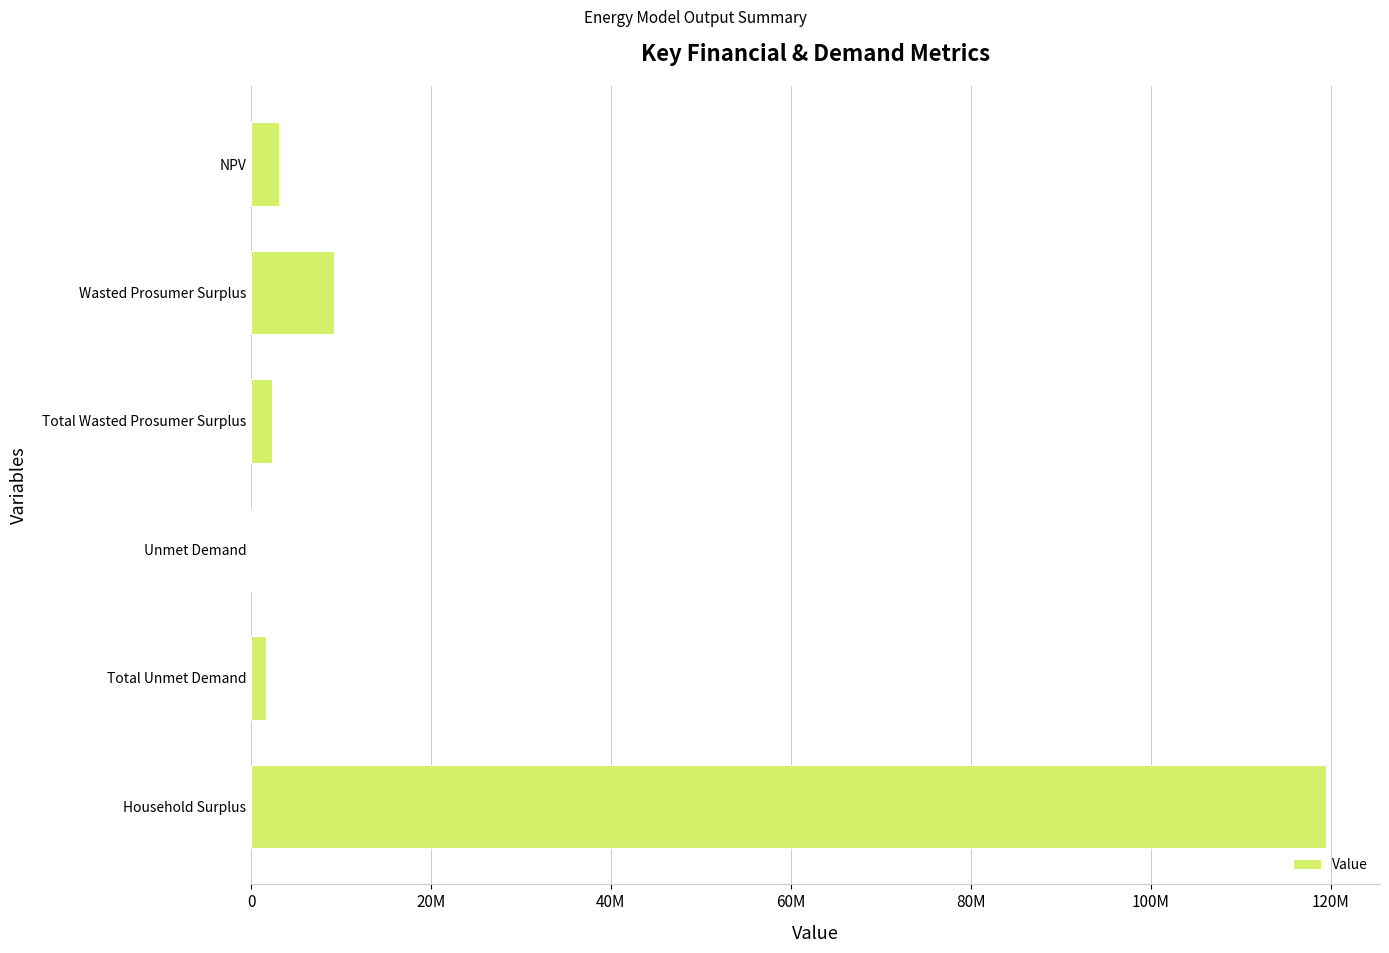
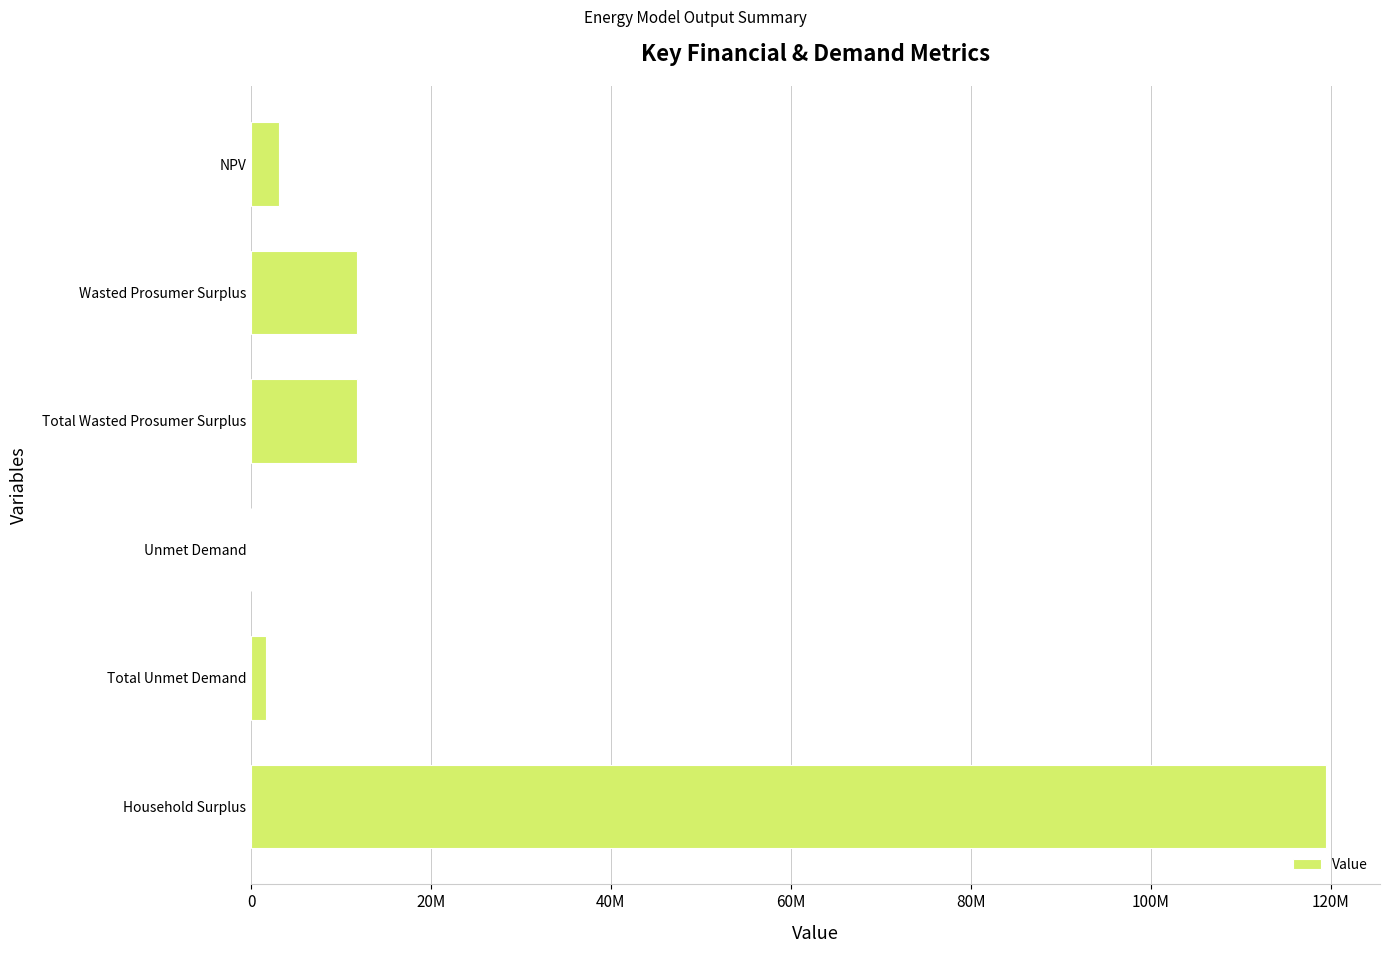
  {
    "NPV": 3000000,
-   "Wasted Prosumer Surplus": 9000000,
-   "Total Wasted Prosumer Surplus": 2000000,
+   "Wasted Prosumer Surplus": 12000000,
+   "Total Wasted Prosumer Surplus": 12000000,
    "Total Unmet Demand": 2000000,
    "Household Surplus": 120000000
  }
